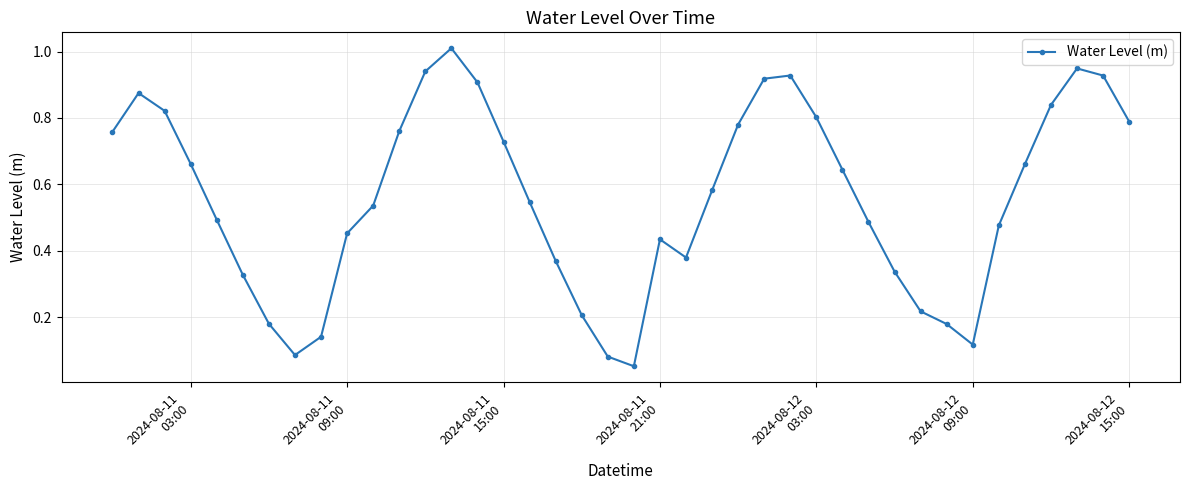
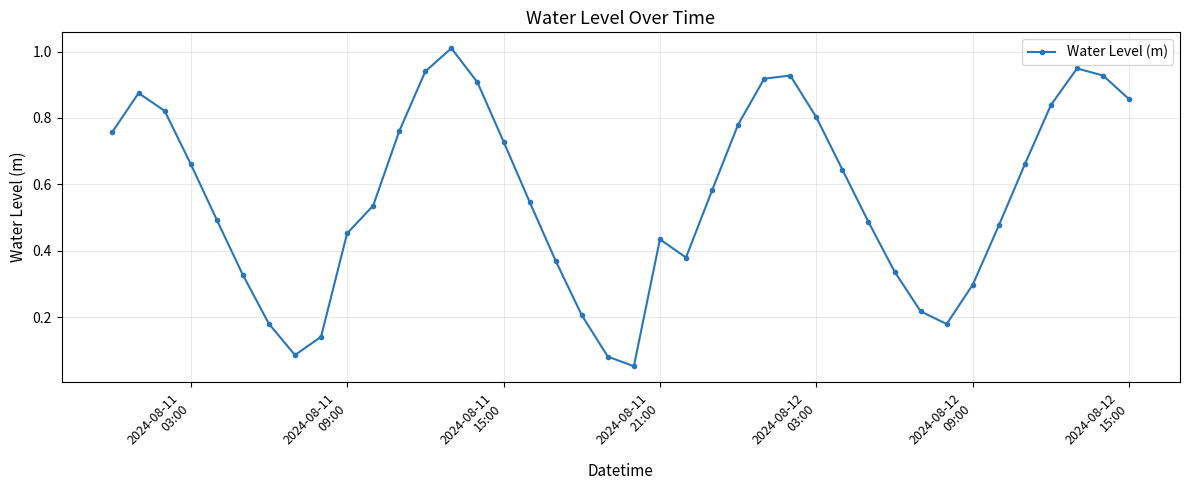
  {
    "2024-08-11 03:00": 0.66,
    "2024-08-11 09:00": 0.45,
    "2024-08-11 15:00": 0.73,
    "2024-08-11 21:00": 0.43,
    "2024-08-12 03:00": 0.80,
-   "2024-08-12 09:00": 0.12,
-   "2024-08-12 15:00": 0.79
+   "2024-08-12 09:00": 0.30,
+   "2024-08-12 15:00": 0.86
  }
